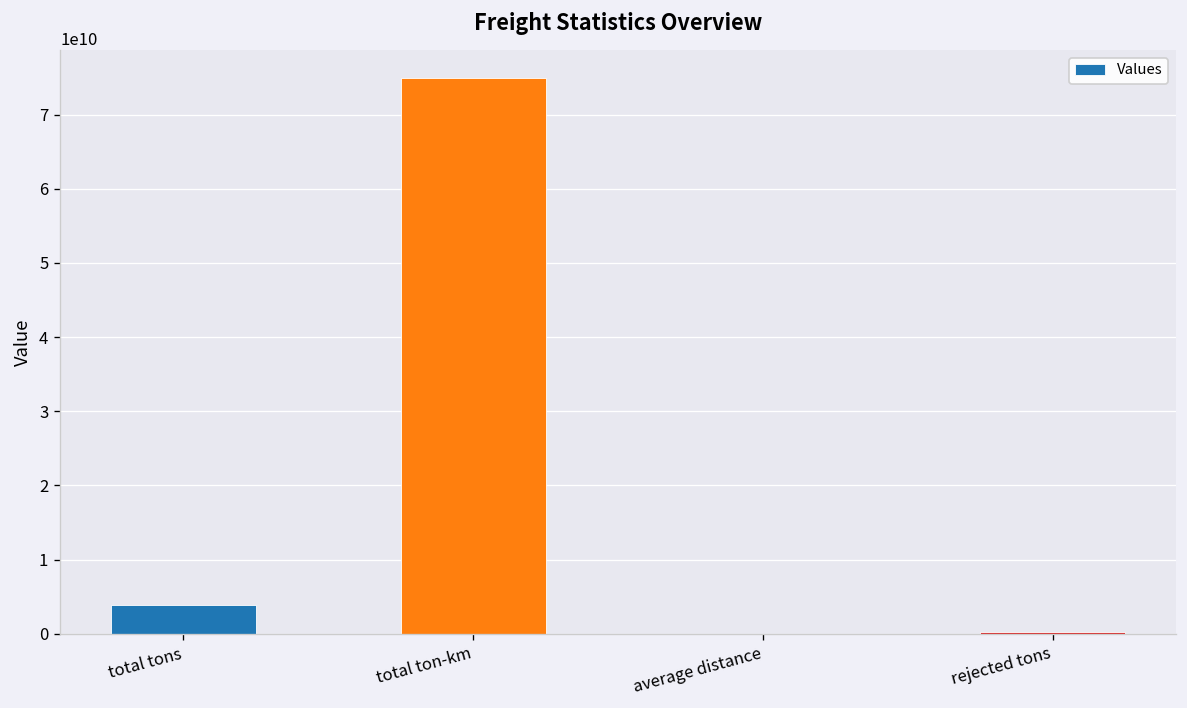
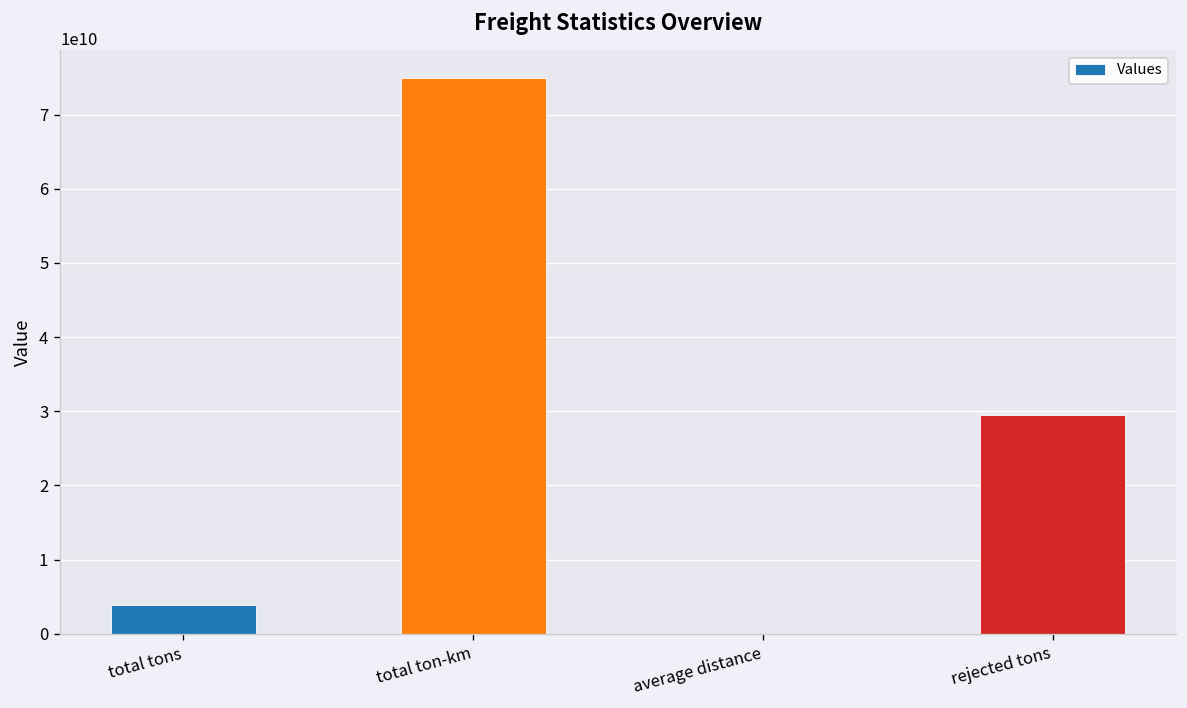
  {
    "total tons": 4000000000,
    "total ton-km": 75000000000,
-   "rejected tons": 0
+   "rejected tons": 29000000000
  }
